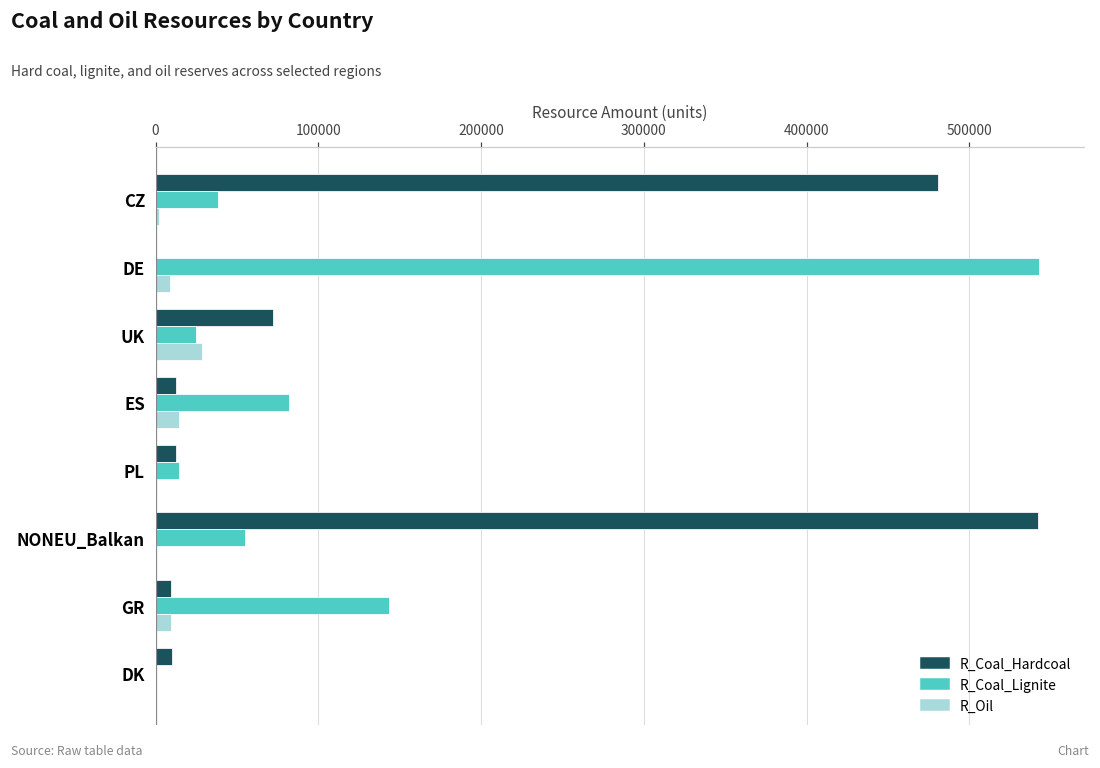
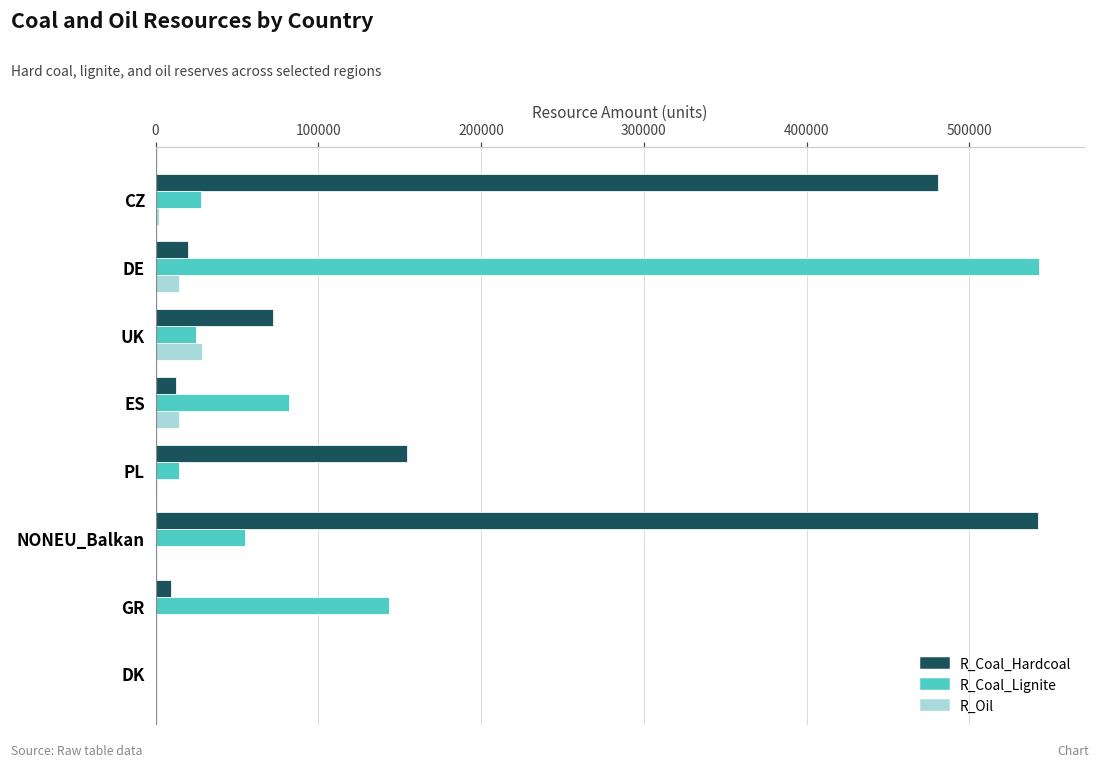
  {
    "R_Coal_Hardcoal": {
      "CZ": 481000,
-     "DE": 0,
+     "DE": 20000,
      "UK": 72000,
      "ES": 13000,
-     "PL": 13000,
+     "PL": 155000,
      "NONEU_Balkan": 542000,
      "GR": 10000,
-     "DK": 10000
+     "DK": 0
    },
    "R_Coal_Lignite": {
-     "CZ": 39000,
+     "CZ": 28000,
      "DE": 543000,
      "UK": 25000,
      "ES": 82000,
      "PL": 15000,
      "NONEU_Balkan": 55000,
      "GR": 143000,
      "DK": 0
    },
    "R_Oil": {
      "CZ": 2000,
-     "DE": 9000,
+     "DE": 14000,
      "UK": 28000,
      "ES": 15000,
      "NONEU_Balkan": 0,
-     "GR": 9000,
+     "GR": 0,
      "DK": 0
    }
  }
